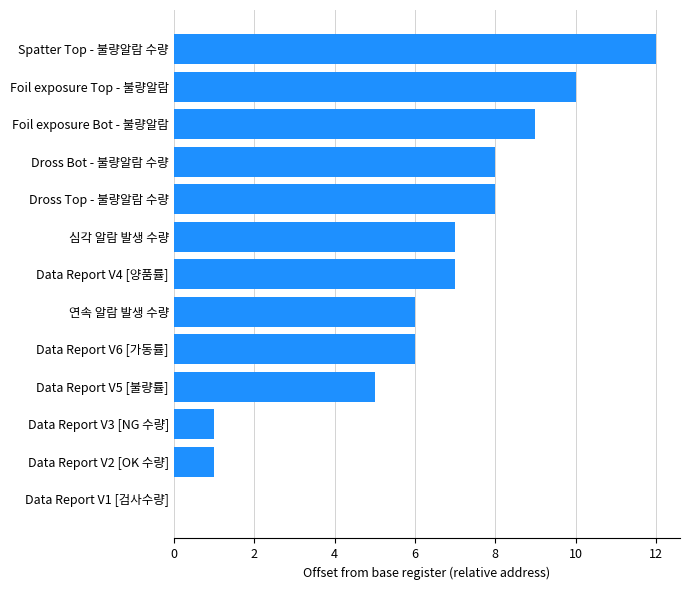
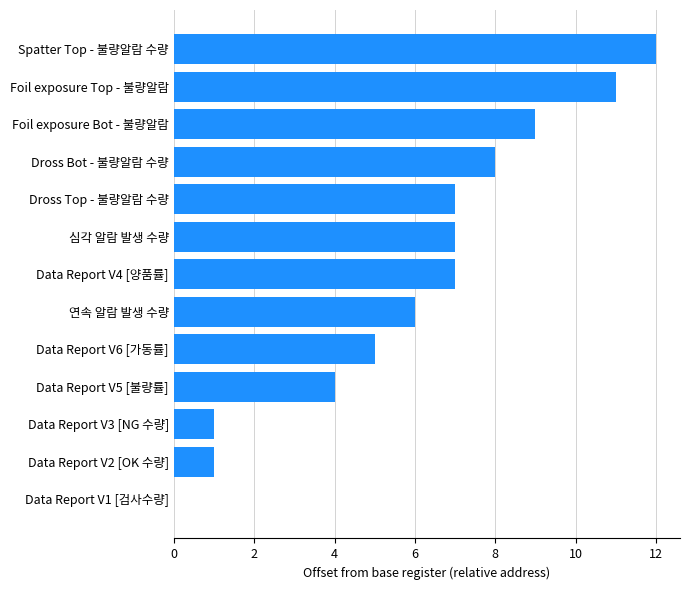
  {
    "Spatter Top - 불량알람 수량": 12.0,
-   "Foil exposure Top - 불량알람": 10.0,
+   "Foil exposure Top - 불량알람": 11.0,
    "Foil exposure Bot - 불량알람": 9.0,
    "Dross Bot - 불량알람 수량": 8.0,
-   "Dross Top - 불량알람 수량": 8.0,
+   "Dross Top - 불량알람 수량": 7.0,
    "심각 알람 발생 수량": 7.0,
    "Data Report V4 [양품률]": 7.0,
    "연속 알람 발생 수량": 6.0,
-   "Data Report V6 [가동률]": 6.0,
-   "Data Report V5 [불량률]": 5.0,
+   "Data Report V6 [가동률]": 5.0,
+   "Data Report V5 [불량률]": 4.0,
    "Data Report V3 [NG 수량]": 1.0,
    "Data Report V2 [OK 수량]": 1.0,
    "Data Report V1 [검사수량]": 0.0
  }
